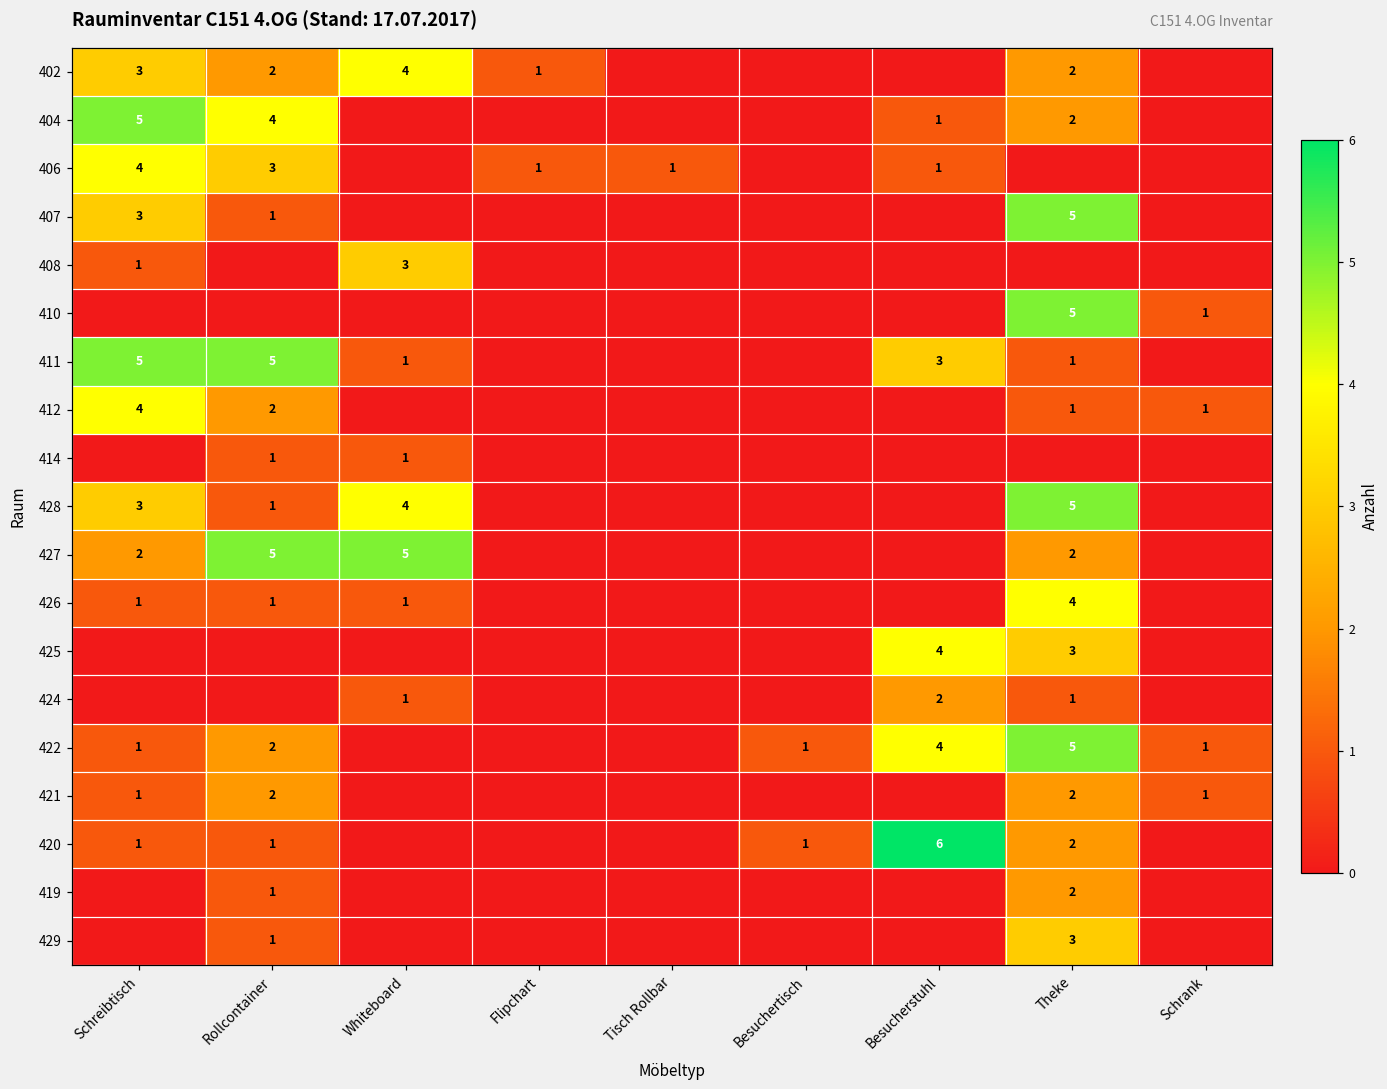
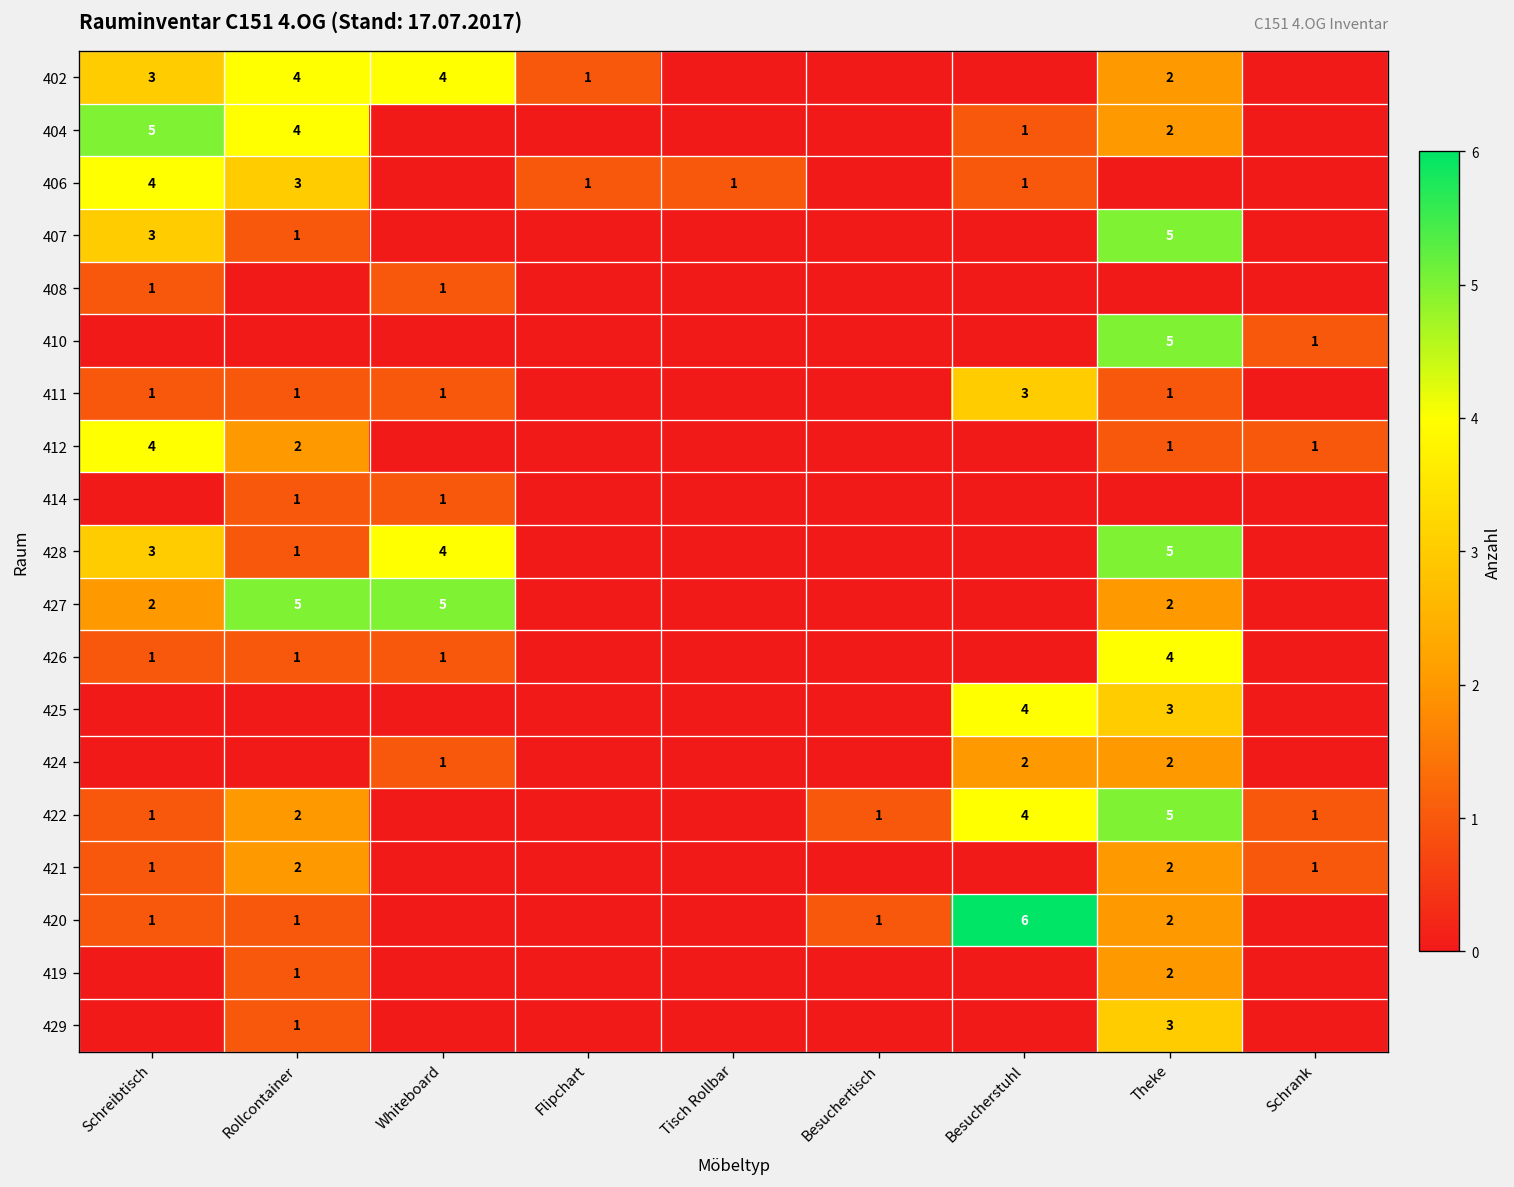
  {
    "402": {
      "Schreibtisch": 3,
-     "Rollcontainer": 2,
+     "Rollcontainer": 4,
      "Whiteboard": 4,
      "Flipchart": 1,
      "Theke": 2
    },
    "404": {
      "Schreibtisch": 5,
      "Rollcontainer": 4,
      "Besucherstuhl": 1,
      "Theke": 2
    },
    "406": {
      "Schreibtisch": 4,
      "Rollcontainer": 3,
      "Flipchart": 1,
      "Tisch Rollbar": 1,
      "Besucherstuhl": 1
    },
    "407": {
      "Schreibtisch": 3,
      "Rollcontainer": 1,
      "Theke": 5
    },
    "408": {
      "Schreibtisch": 1,
-     "Whiteboard": 3
+     "Whiteboard": 1
    },
    "410": {
      "Theke": 5,
      "Schrank": 1
    },
    "411": {
-     "Schreibtisch": 5,
-     "Rollcontainer": 5,
+     "Schreibtisch": 1,
+     "Rollcontainer": 1,
      "Whiteboard": 1,
      "Besucherstuhl": 3,
      "Theke": 1
    },
    "412": {
      "Schreibtisch": 4,
      "Rollcontainer": 2,
      "Theke": 1,
      "Schrank": 1
    },
    "414": {
      "Rollcontainer": 1,
      "Whiteboard": 1
    },
    "428": {
      "Schreibtisch": 3,
      "Rollcontainer": 1,
      "Whiteboard": 4,
      "Theke": 5
    },
    "427": {
      "Schreibtisch": 2,
      "Rollcontainer": 5,
      "Whiteboard": 5,
      "Theke": 2
    },
    "426": {
      "Schreibtisch": 1,
      "Rollcontainer": 1,
      "Whiteboard": 1,
      "Theke": 4
    },
    "425": {
      "Besucherstuhl": 4,
      "Theke": 3
    },
    "424": {
      "Whiteboard": 1,
      "Besucherstuhl": 2,
-     "Theke": 1
+     "Theke": 2
    },
    "422": {
      "Schreibtisch": 1,
      "Rollcontainer": 2,
      "Besuchertisch": 1,
      "Besucherstuhl": 4,
      "Theke": 5,
      "Schrank": 1
    },
    "421": {
      "Schreibtisch": 1,
      "Rollcontainer": 2,
      "Theke": 2,
      "Schrank": 1
    },
    "420": {
      "Schreibtisch": 1,
      "Rollcontainer": 1,
      "Besuchertisch": 1,
      "Besucherstuhl": 6,
      "Theke": 2
    },
    "419": {
      "Rollcontainer": 1,
      "Theke": 2
    },
    "429": {
      "Rollcontainer": 1,
      "Theke": 3
    }
  }
